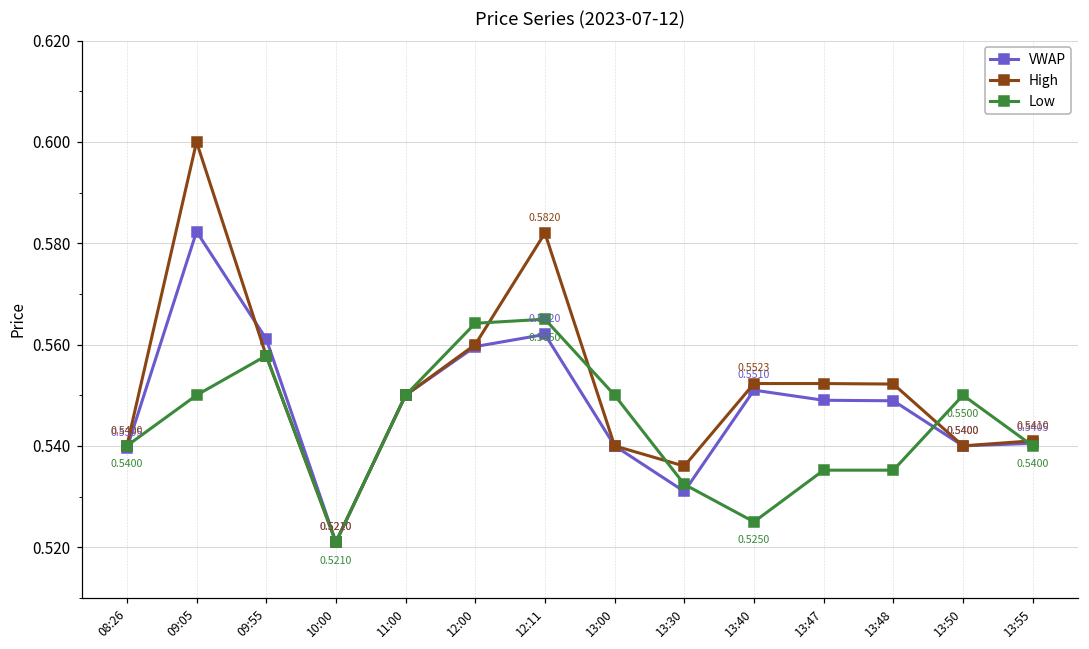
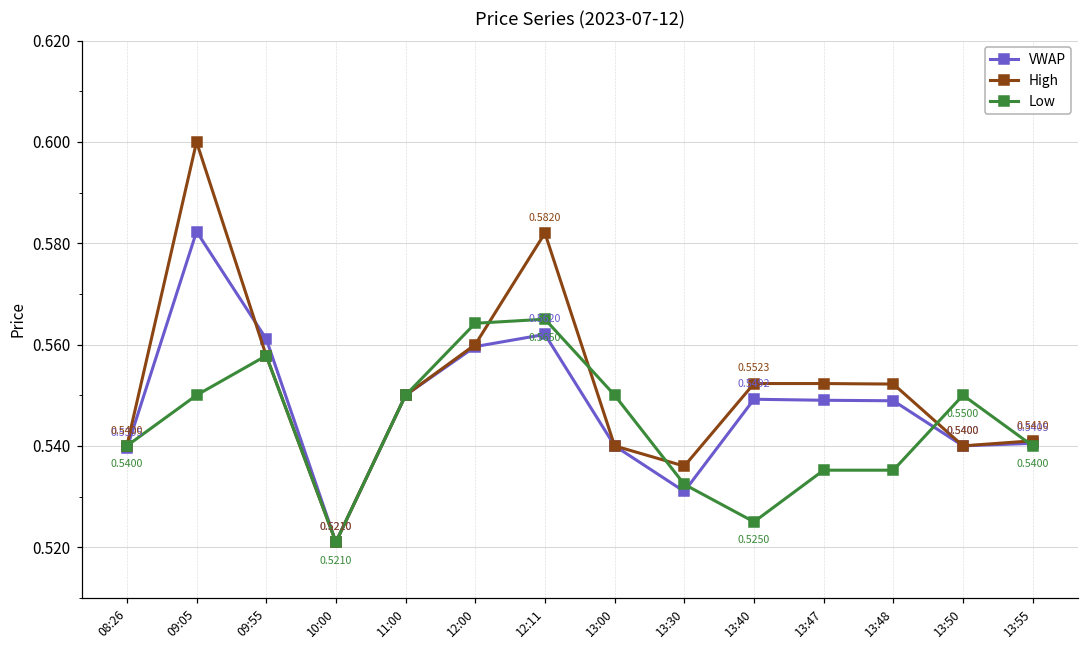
  {
    "VWAP": {
-     "13:40": 0.5510
+     "13:40": 0.5492
    },
    "High": {
      "12:11": 0.5820
    },
    "Low": {
      "13:40": 0.5250,
      "13:50": 0.5500
    }
  }
